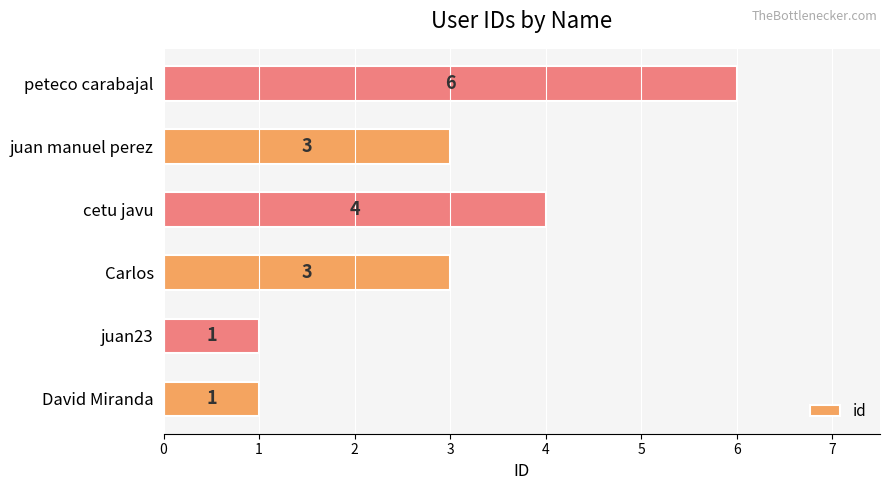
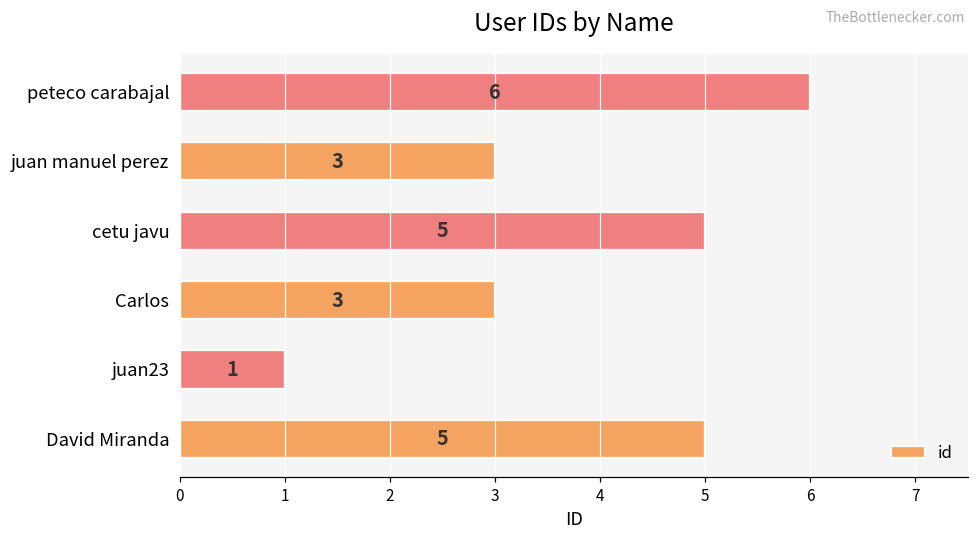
  {
    "peteco carabajal": 6,
    "juan manuel perez": 3,
-   "cetu javu": 4,
+   "cetu javu": 5,
    "Carlos": 3,
    "juan23": 1,
-   "David Miranda": 1
+   "David Miranda": 5
  }
